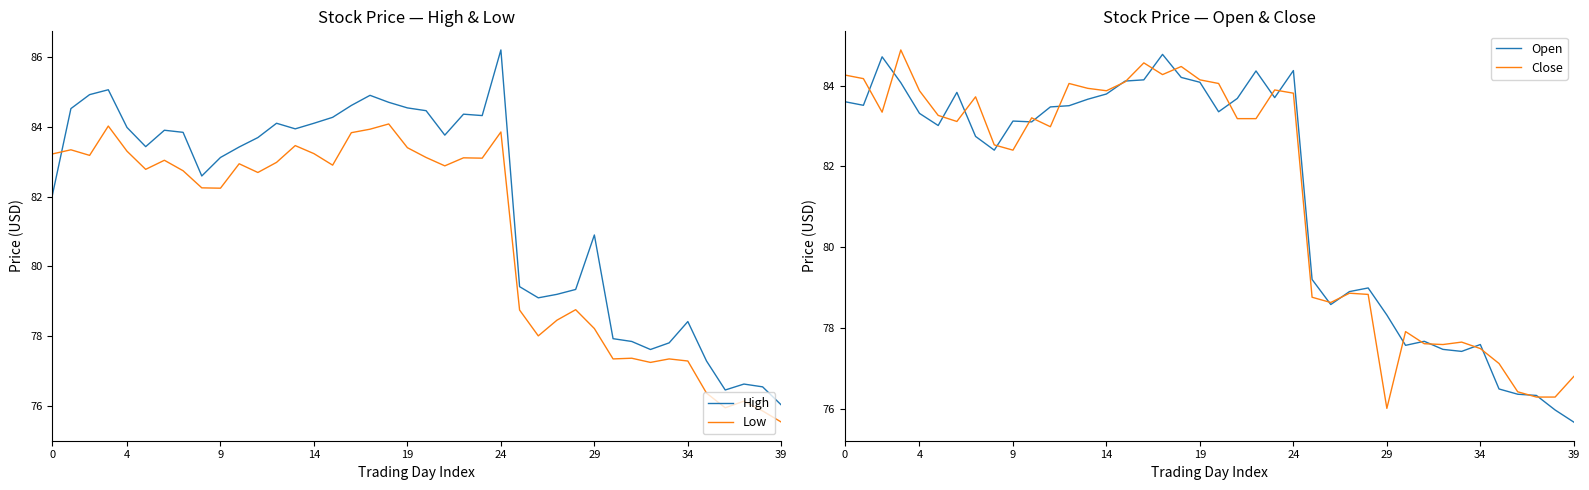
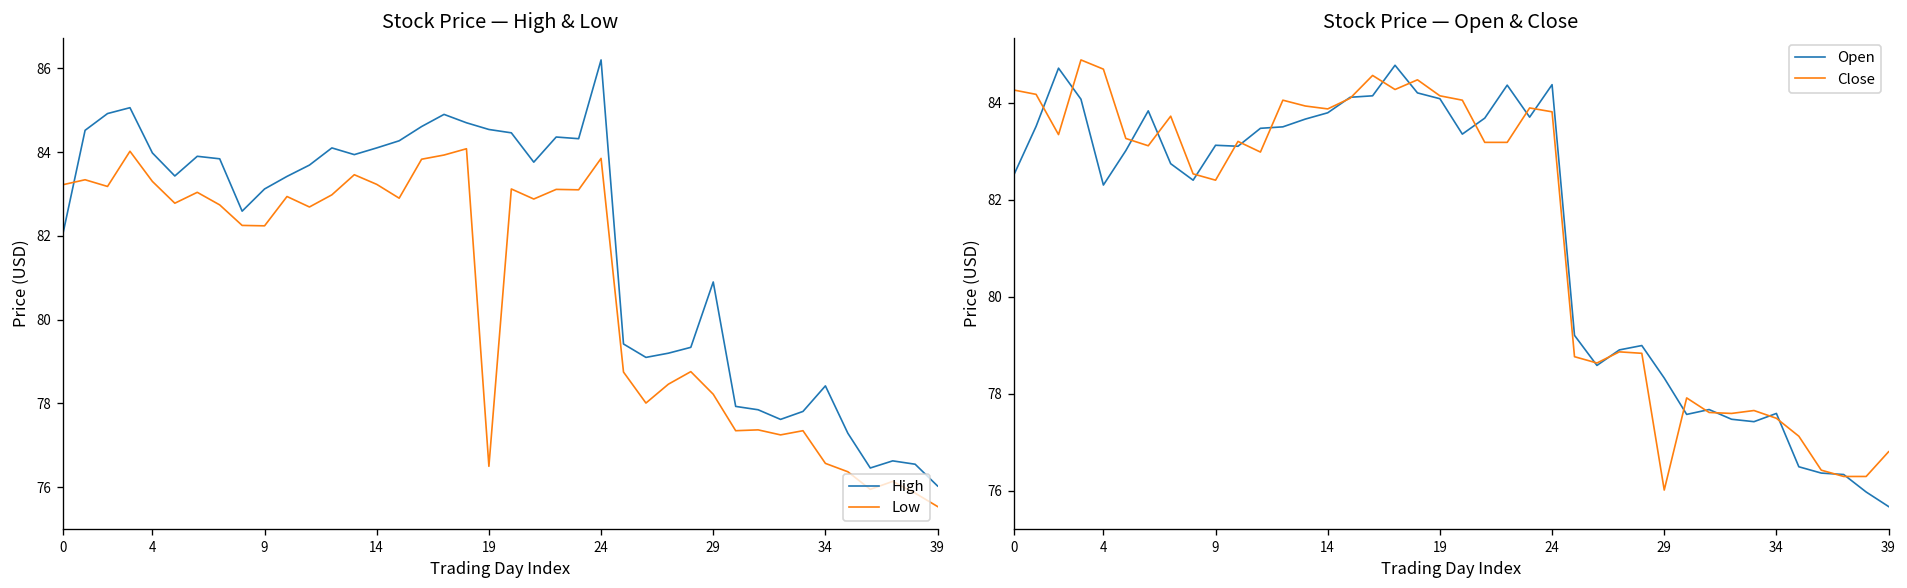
  {
    "Stock Price — High & Low": {
      "High": {
        "0": 82.0,
        "4": 84.0,
        "9": 83.1,
        "14": 84.1,
        "19": 84.5,
        "24": 86.2,
        "29": 80.9,
        "34": 78.4,
        "39": 76.0
      },
      "Low": {
        "0": 83.2,
        "4": 83.3,
        "9": 82.2,
        "14": 83.2,
-       "19": 83.4,
+       "19": 76.5,
        "24": 83.9,
        "29": 78.2,
-       "34": 77.3,
+       "34": 76.6,
        "39": 75.5
      }
    },
    "Stock Price — Open & Close": {
      "Open": {
-       "0": 83.6,
-       "4": 83.3,
+       "0": 82.5,
+       "4": 82.3,
        "9": 83.1,
        "14": 83.8,
        "24": 84.4,
        "29": 78.3,
        "34": 77.6,
        "39": 75.7
      },
      "Close": {
        "0": 84.3,
-       "4": 83.9,
+       "4": 84.7,
        "9": 82.4,
        "14": 83.9,
        "24": 83.8,
        "29": 76.0,
        "34": 77.5,
        "39": 76.8
      }
    }
  }
